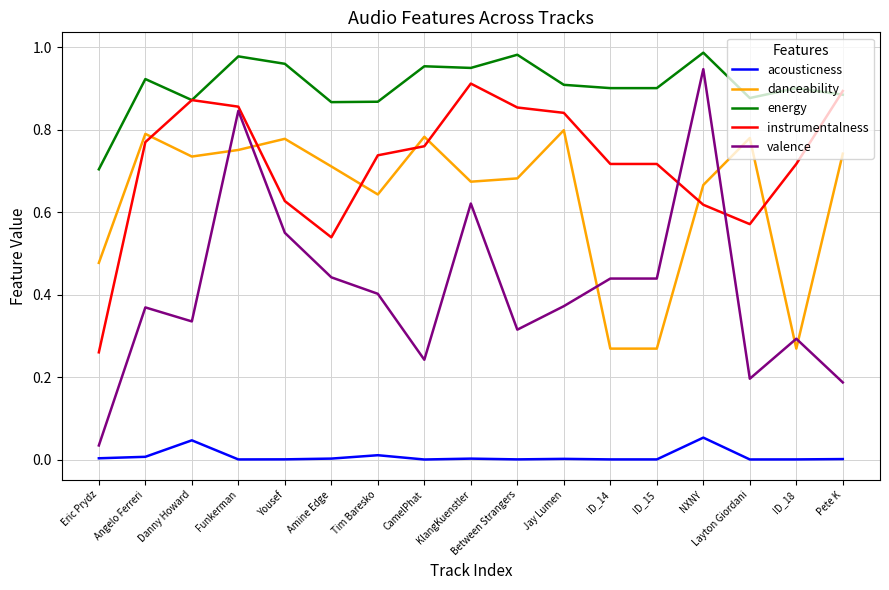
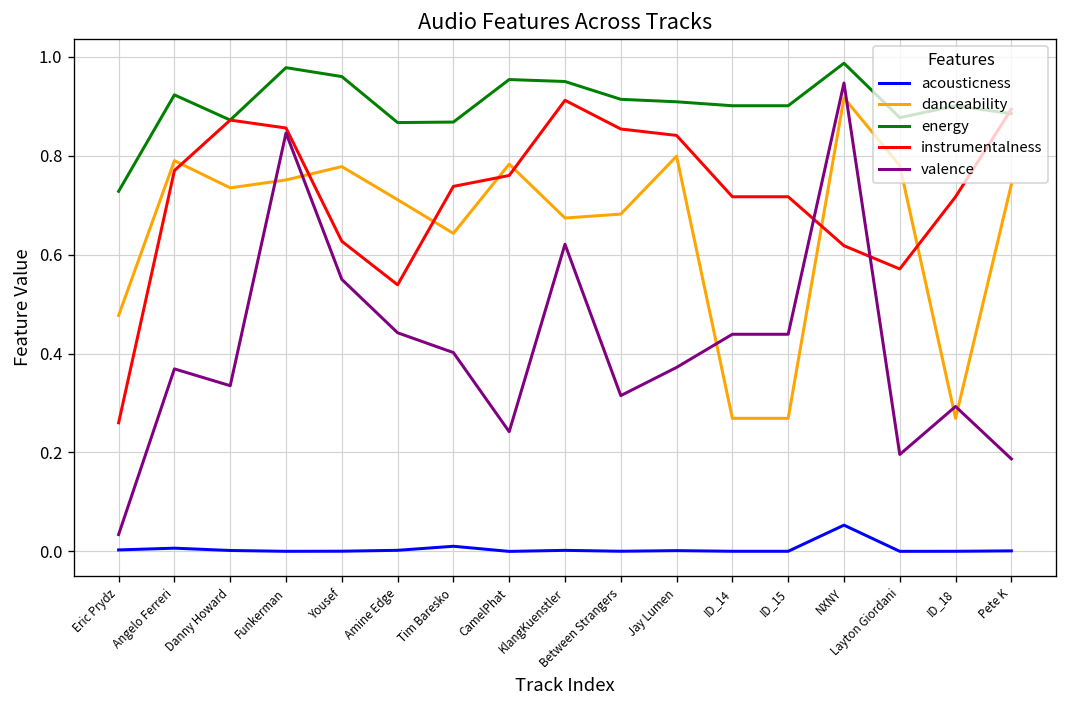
  {
    "acousticness": {
      "Eric Prydz": 0.00,
      "Angelo Ferreri": 0.01,
-     "Danny Howard": 0.05,
+     "Danny Howard": 0.00,
      "Funkerman": 0.00,
      "Yousef": 0.00,
      "Amine Edge": 0.00,
      "Tim Baresko": 0.01,
      "CamelPhat": 0.00,
      "KlangKuenstler": 0.00,
      "Between Strangers": 0.00,
      "Jay Lumen": 0.00,
      "ID_14": 0.00,
      "ID_15": 0.00,
      "NXNY": 0.05,
      "Layton Giordani": 0.00,
      "ID_18": 0.00,
      "Pete K": 0.00
    },
    "danceability": {
      "Eric Prydz": 0.48,
      "Angelo Ferreri": 0.79,
      "Danny Howard": 0.74,
      "Funkerman": 0.75,
      "Yousef": 0.78,
      "Amine Edge": 0.71,
      "Tim Baresko": 0.64,
      "CamelPhat": 0.78,
      "KlangKuenstler": 0.67,
      "Between Strangers": 0.68,
      "Jay Lumen": 0.80,
      "ID_14": 0.27,
      "ID_15": 0.27,
-     "NXNY": 0.67,
+     "NXNY": 0.92,
      "ID_18": 0.27
    },
    "energy": {
-     "Eric Prydz": 0.70,
+     "Eric Prydz": 0.73,
      "Angelo Ferreri": 0.92,
      "Funkerman": 0.98,
      "Yousef": 0.96,
      "Amine Edge": 0.87,
      "Tim Baresko": 0.87,
      "CamelPhat": 0.95,
      "KlangKuenstler": 0.95,
-     "Between Strangers": 0.98,
+     "Between Strangers": 0.91,
      "Jay Lumen": 0.91,
      "ID_14": 0.90,
      "ID_15": 0.90,
      "NXNY": 0.99
    },
    "instrumentalness": {
      "Eric Prydz": 0.26,
      "Angelo Ferreri": 0.77,
      "Funkerman": 0.86,
      "Yousef": 0.63,
      "Amine Edge": 0.54,
      "Tim Baresko": 0.74,
      "CamelPhat": 0.76,
      "KlangKuenstler": 0.91,
      "Between Strangers": 0.85,
      "Jay Lumen": 0.84,
      "ID_14": 0.72,
      "ID_15": 0.72,
      "NXNY": 0.62,
      "Layton Giordani": 0.57,
      "ID_18": 0.72
    },
    "valence": {
      "Eric Prydz": 0.03,
      "Angelo Ferreri": 0.37,
      "Danny Howard": 0.34,
      "Funkerman": 0.85,
      "Yousef": 0.55,
      "Amine Edge": 0.44,
      "Tim Baresko": 0.40,
      "CamelPhat": 0.24,
      "KlangKuenstler": 0.62,
      "Between Strangers": 0.32,
      "Jay Lumen": 0.37,
      "ID_14": 0.44,
      "ID_15": 0.44,
      "NXNY": 0.95,
      "Layton Giordani": 0.20,
      "ID_18": 0.29,
      "Pete K": 0.19
    }
  }
